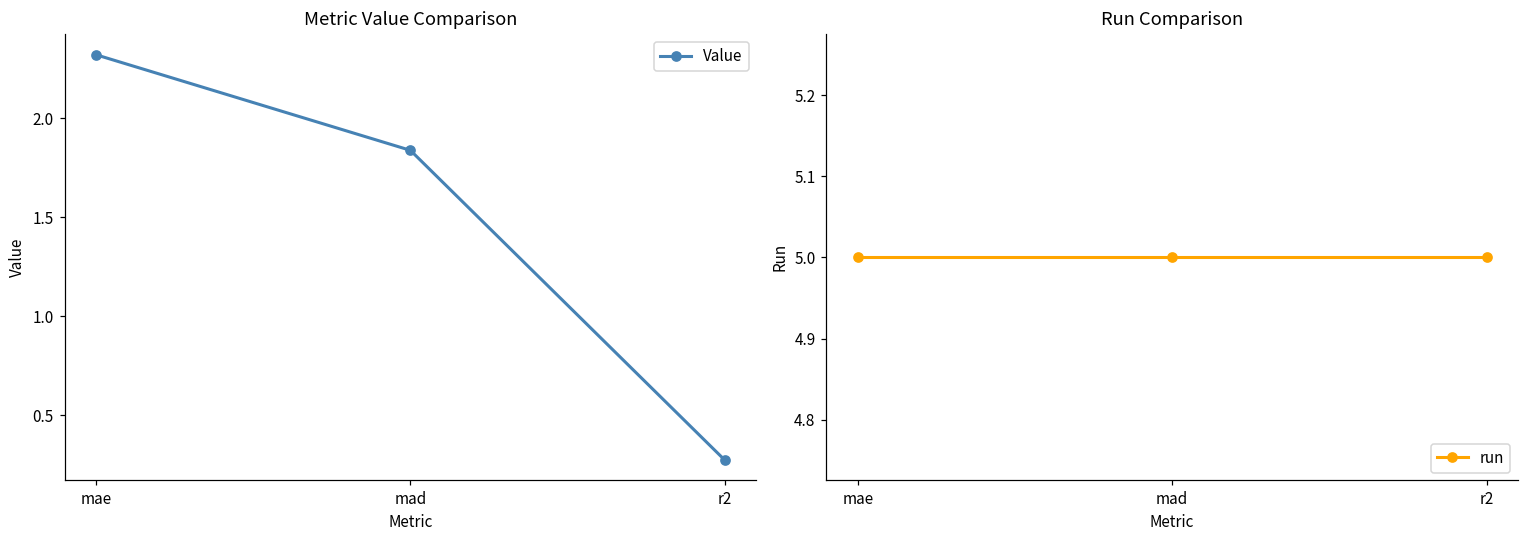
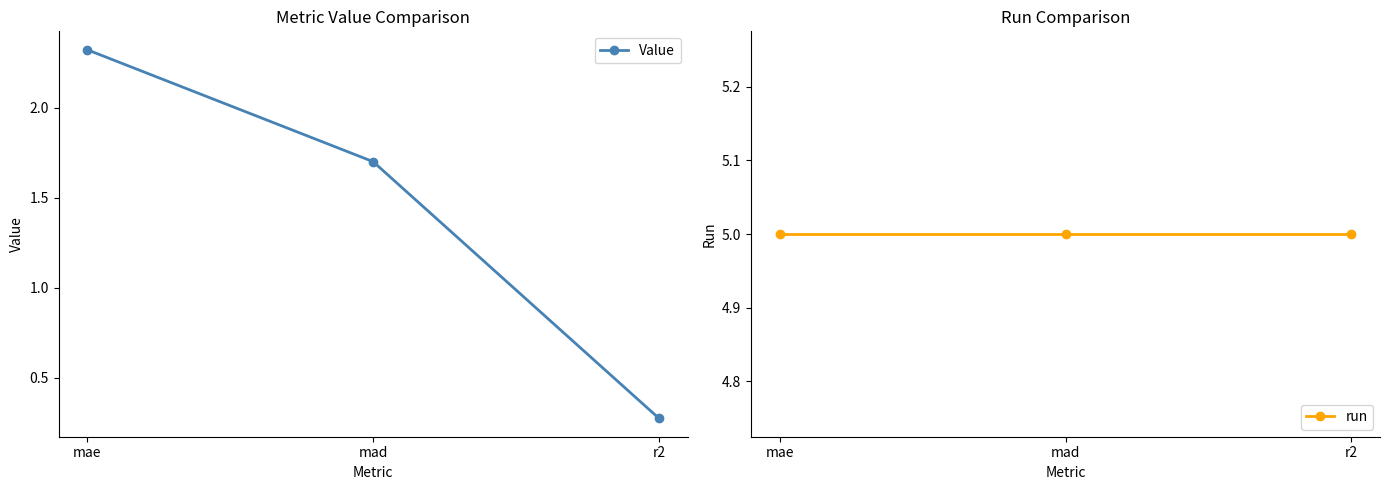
  {
    "Metric Value Comparison": {
      "mae": 2.32,
-     "mad": 1.84,
+     "mad": 1.70,
      "r2": 0.27
    },
    "Run Comparison": {
      "mae": 5.00,
      "mad": 5.00,
      "r2": 5.00
    }
  }
